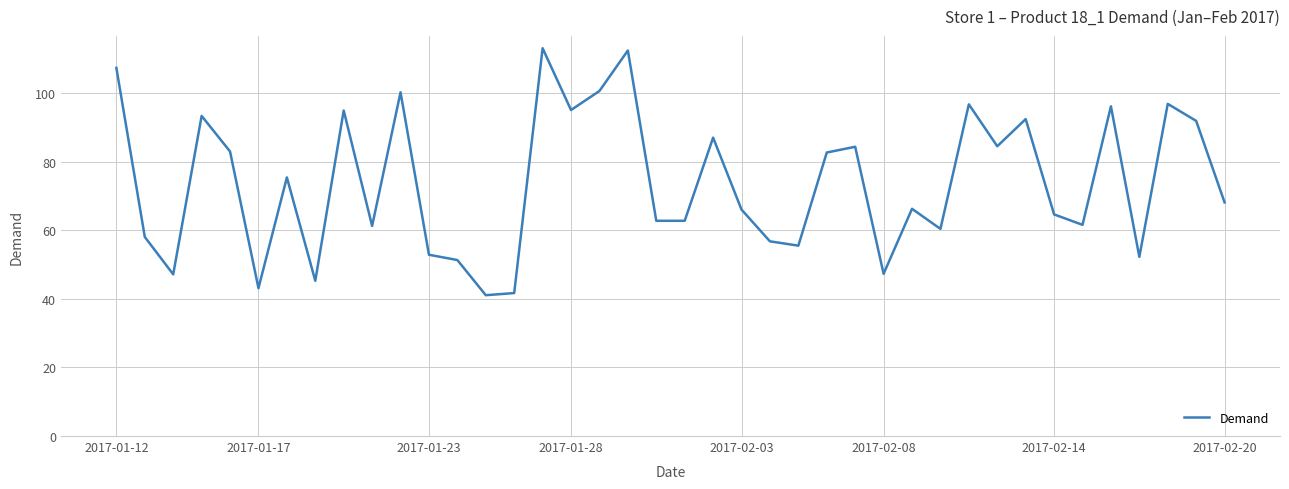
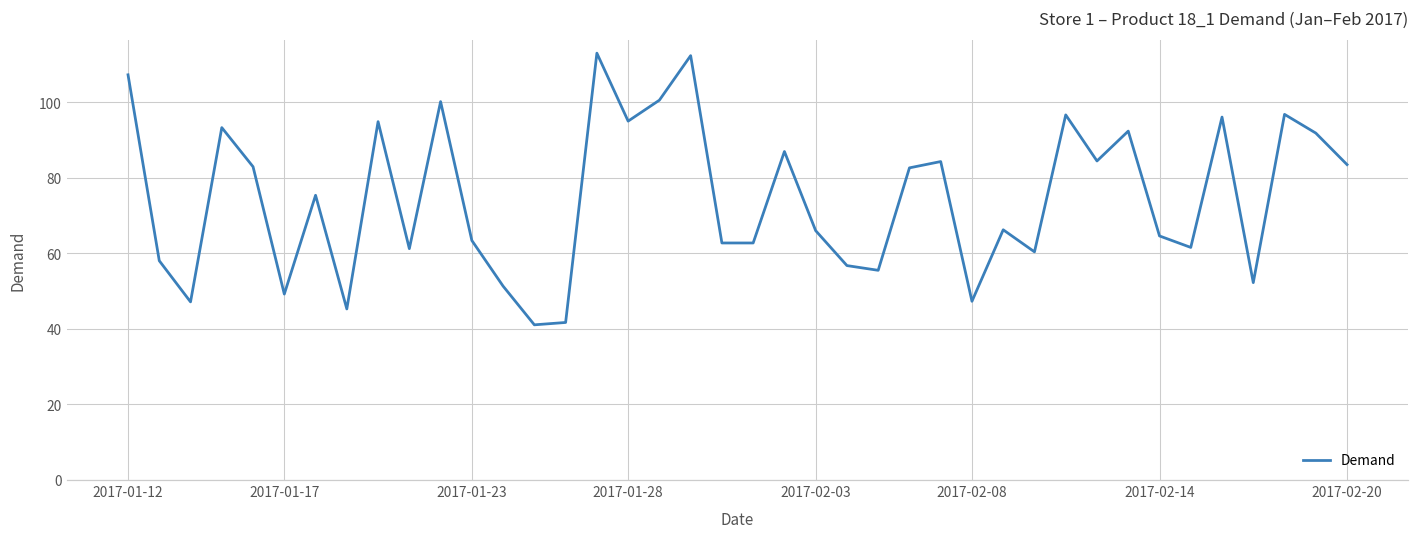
  {
    "2017-01-12": 107,
-   "2017-01-17": 43,
-   "2017-01-23": 53,
+   "2017-01-17": 49,
+   "2017-01-23": 63,
    "2017-01-28": 95,
    "2017-02-03": 66,
    "2017-02-08": 47,
    "2017-02-14": 65,
-   "2017-02-20": 68
+   "2017-02-20": 84
  }
